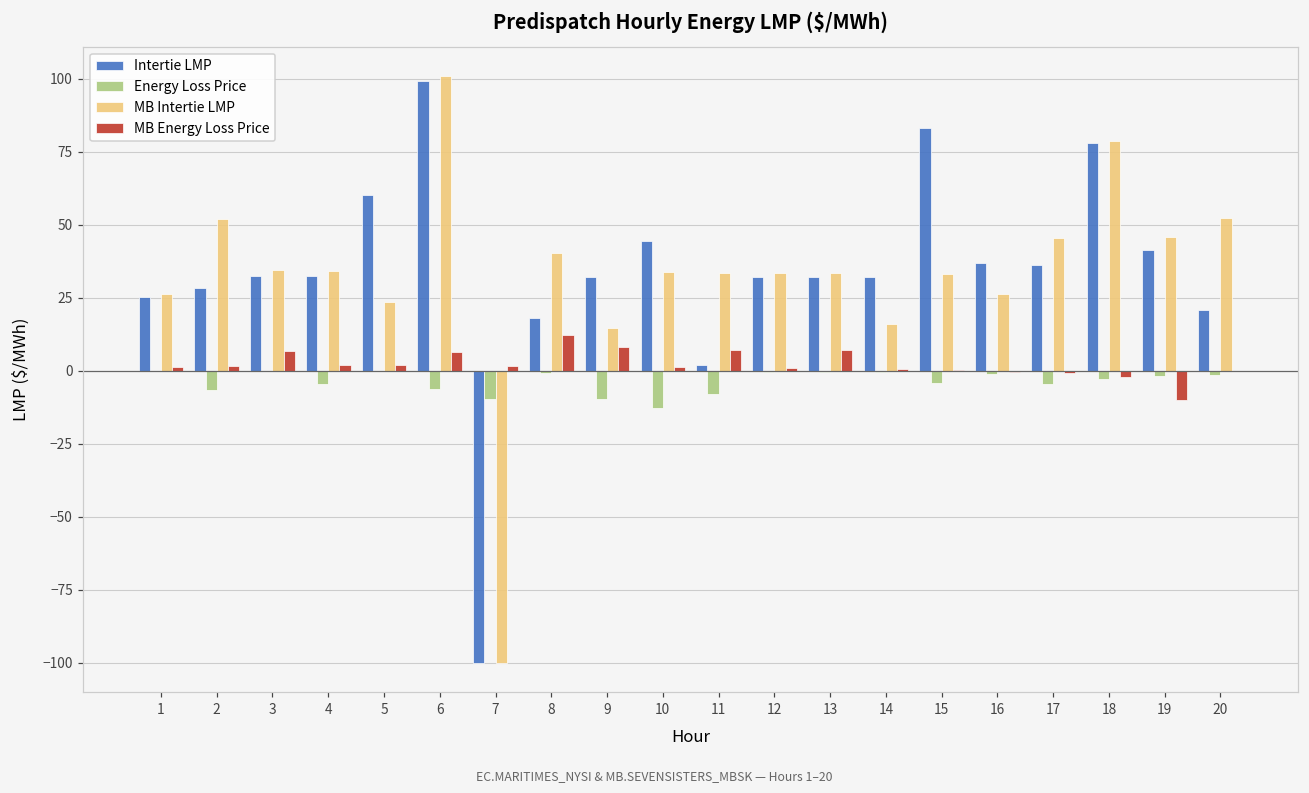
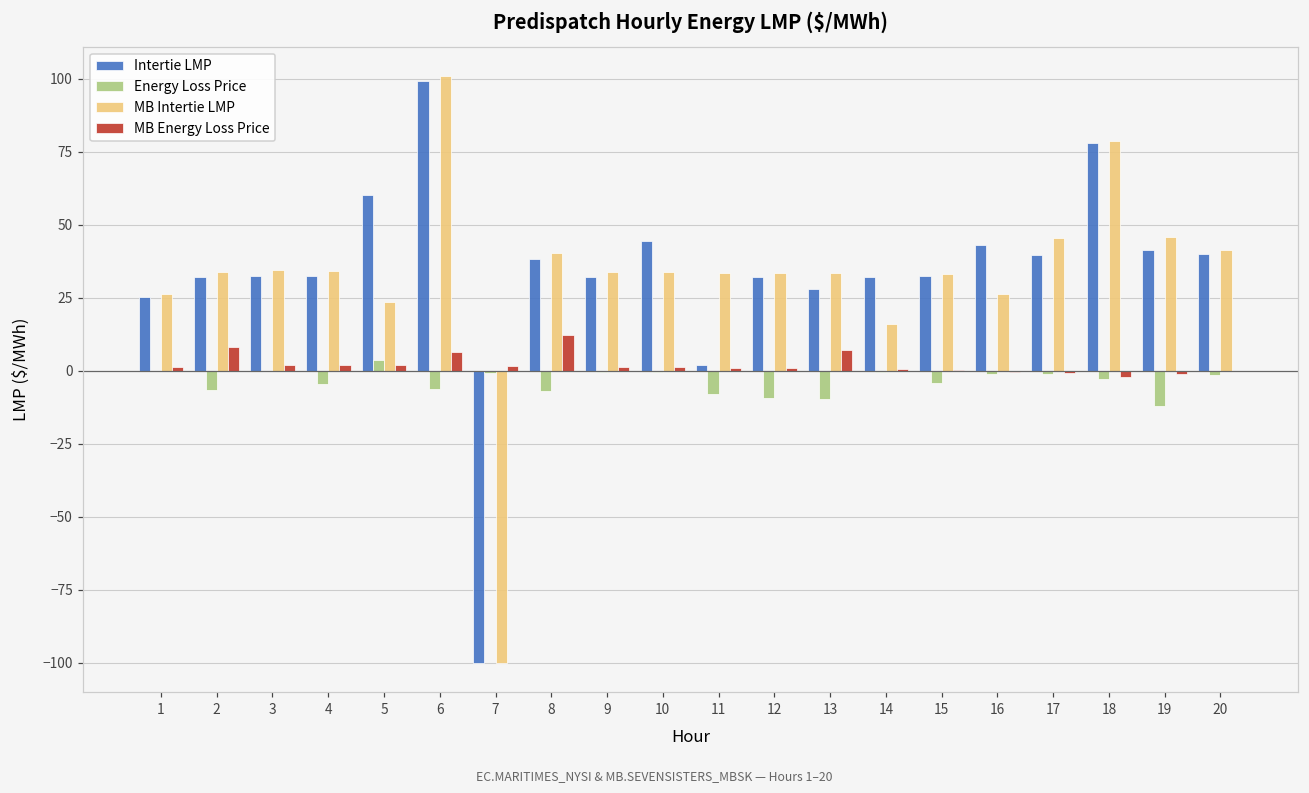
  {
    "Intertie LMP": {
      "1": 25,
-     "2": 28,
+     "2": 32,
      "3": 32,
      "4": 32,
      "5": 60,
      "6": 99,
      "7": -100,
-     "8": 18,
+     "8": 38,
      "9": 32,
      "10": 44,
      "11": 2,
      "12": 32,
-     "13": 32,
+     "13": 28,
      "14": 32,
-     "15": 83,
-     "16": 37,
-     "17": 36,
+     "15": 32,
+     "16": 43,
+     "17": 40,
      "18": 78,
      "19": 41,
-     "20": 21
+     "20": 40
    },
    "Energy Loss Price": {
      "2": -7,
      "4": -5,
-     "5": 0,
+     "5": 4,
      "6": -6,
-     "7": -10,
-     "8": -1,
-     "9": -10,
-     "10": -13,
+     "7": -1,
+     "8": -7,
+     "9": -1,
+     "10": -1,
      "11": -8,
-     "12": 0,
-     "13": -1,
+     "12": -9,
+     "13": -10,
      "15": -4,
      "16": -1,
-     "17": -4,
+     "17": -1,
      "18": -3,
-     "19": -2,
+     "19": -12,
      "20": -1
    },
    "MB Intertie LMP": {
      "1": 26,
-     "2": 52,
+     "2": 34,
      "3": 34,
      "4": 34,
      "5": 24,
      "6": 101,
      "7": -100,
      "8": 40,
-     "9": 15,
+     "9": 34,
      "10": 34,
      "11": 34,
      "12": 34,
      "13": 33,
      "14": 16,
      "15": 33,
      "16": 26,
      "17": 45,
      "18": 79,
      "19": 46,
-     "20": 52
+     "20": 41
    },
    "MB Energy Loss Price": {
      "1": 1,
-     "2": 1,
-     "3": 7,
+     "2": 8,
+     "3": 2,
      "4": 2,
      "5": 2,
      "6": 6,
      "7": 2,
      "8": 12,
-     "9": 8,
+     "9": 1,
      "10": 1,
-     "11": 7,
+     "11": 1,
      "12": 1,
      "13": 7,
      "18": -2,
-     "19": -10
+     "19": -1
    }
  }
